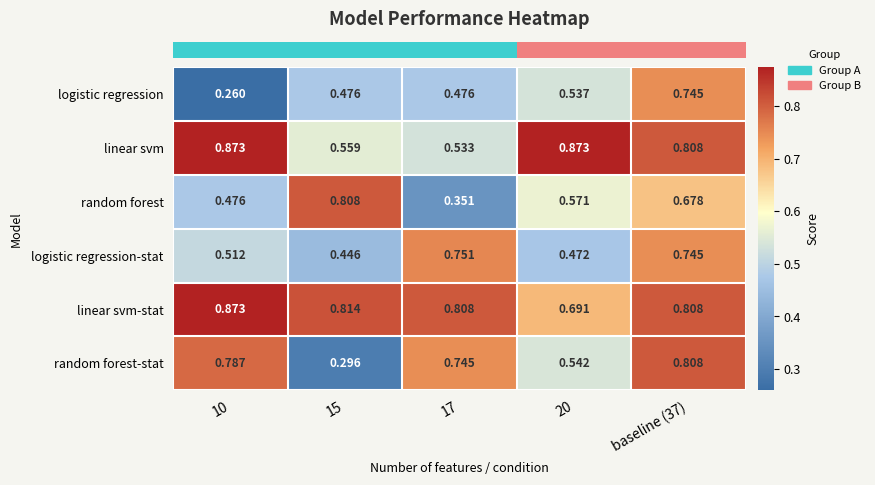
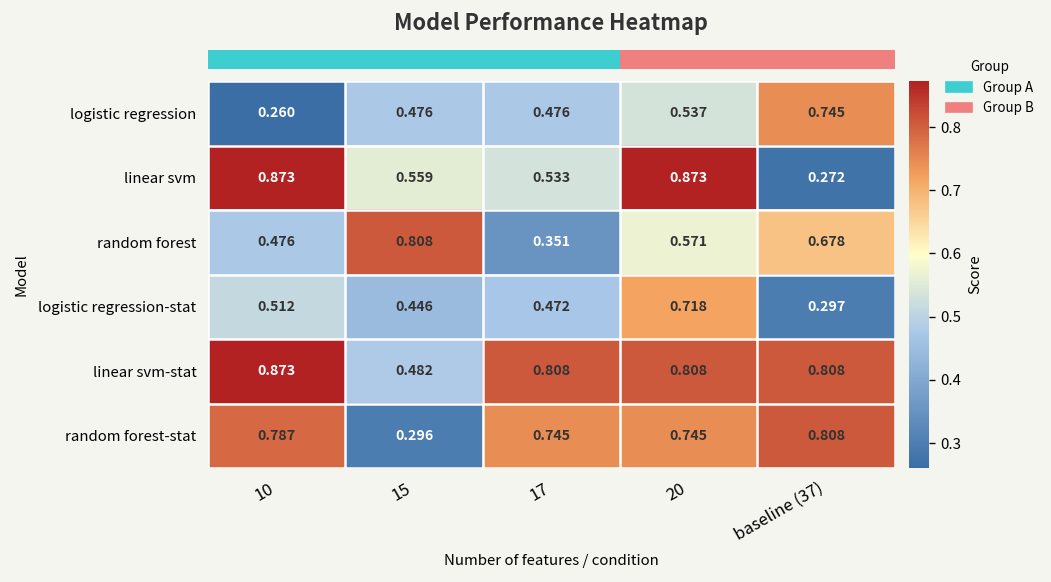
  {
    "logistic regression": {
      "10": 0.260,
      "15": 0.476,
      "17": 0.476,
      "20": 0.537,
      "baseline (37)": 0.745
    },
    "linear svm": {
      "10": 0.873,
      "15": 0.559,
      "17": 0.533,
      "20": 0.873,
-     "baseline (37)": 0.808
+     "baseline (37)": 0.272
    },
    "random forest": {
      "10": 0.476,
      "15": 0.808,
      "17": 0.351,
      "20": 0.571,
      "baseline (37)": 0.678
    },
    "logistic regression-stat": {
      "10": 0.512,
      "15": 0.446,
-     "17": 0.751,
-     "20": 0.472,
-     "baseline (37)": 0.745
+     "17": 0.472,
+     "20": 0.718,
+     "baseline (37)": 0.297
    },
    "linear svm-stat": {
      "10": 0.873,
-     "15": 0.814,
+     "15": 0.482,
      "17": 0.808,
-     "20": 0.691,
+     "20": 0.808,
      "baseline (37)": 0.808
    },
    "random forest-stat": {
      "10": 0.787,
      "15": 0.296,
      "17": 0.745,
-     "20": 0.542,
+     "20": 0.745,
      "baseline (37)": 0.808
    }
  }
